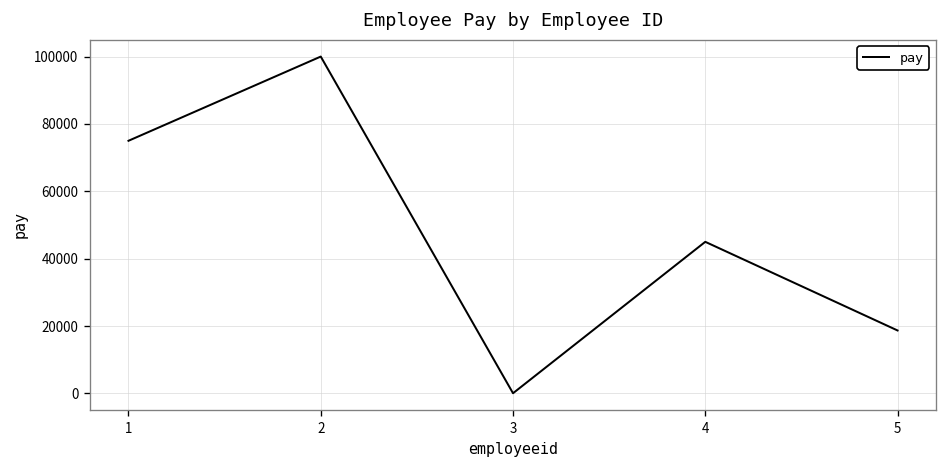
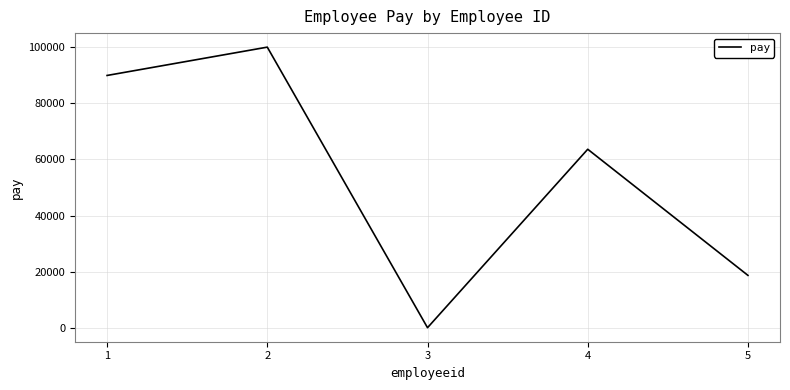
  {
-   "1": 75000,
+   "1": 90000,
    "2": 100000,
    "3": 0,
-   "4": 45000,
+   "4": 64000,
    "5": 19000
  }
